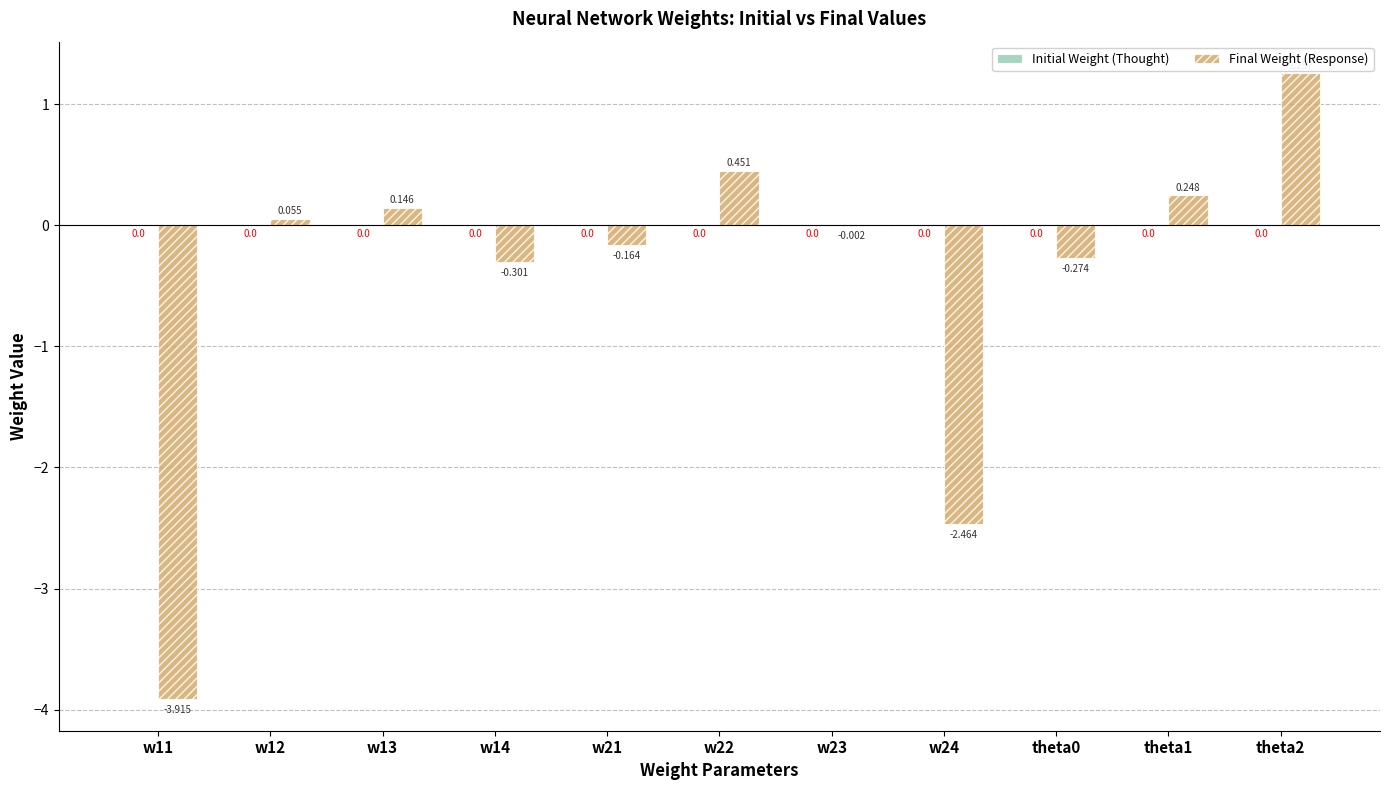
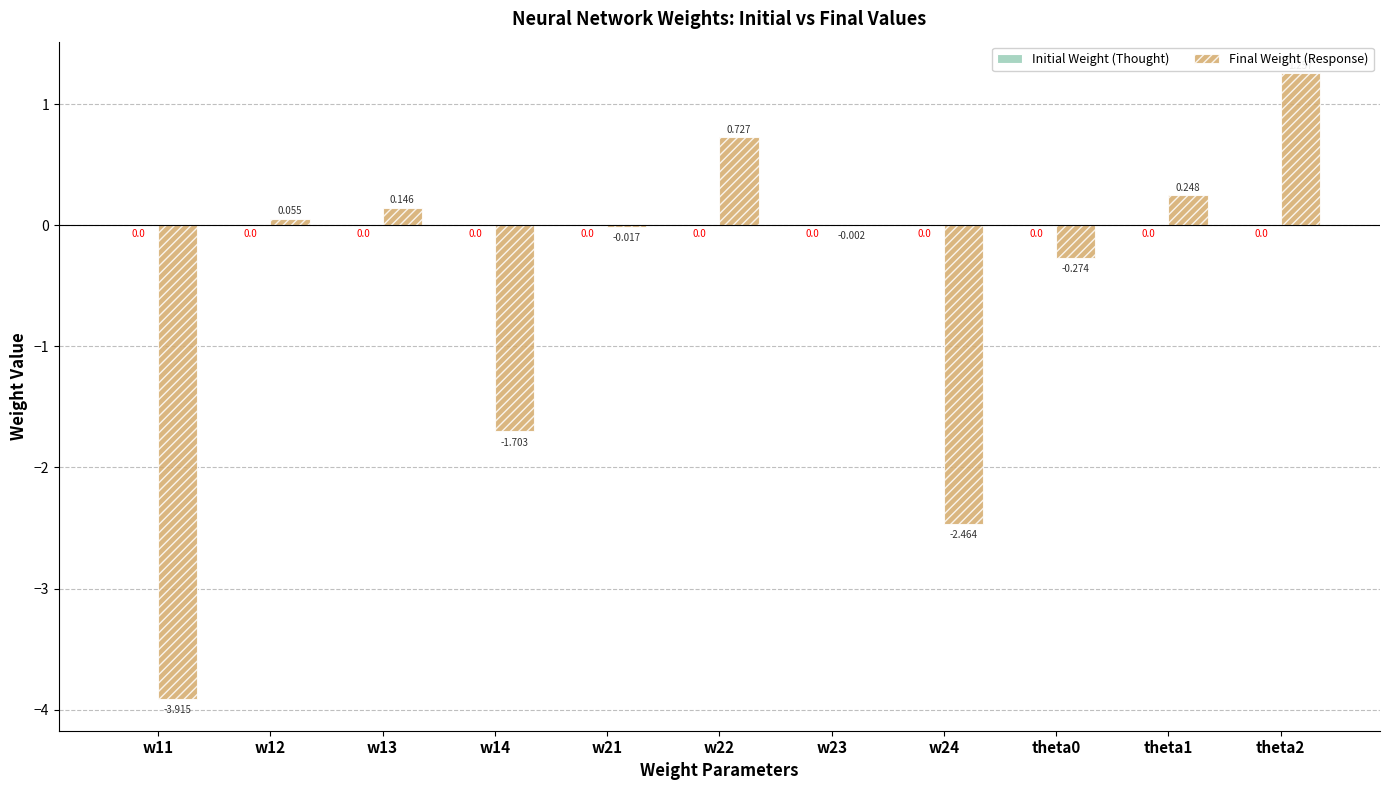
  {
    "Initial Weight (Thought)": {
      "w11": 0.0,
      "w12": 0.0,
      "w13": 0.0,
      "w14": 0.0,
      "w21": 0.0,
      "w22": 0.0,
      "w23": 0.0,
      "w24": 0.0,
      "theta0": 0.0,
      "theta1": 0.0,
      "theta2": 0.0
    },
    "Final Weight (Response)": {
      "w11": -3.915,
      "w12": 0.055,
      "w13": 0.146,
-     "w14": -0.301,
-     "w21": -0.164,
-     "w22": 0.451,
+     "w14": -1.703,
+     "w21": -0.017,
+     "w22": 0.727,
      "w23": -0.002,
      "w24": -2.464,
      "theta0": -0.274,
      "theta1": 0.248
    }
  }
